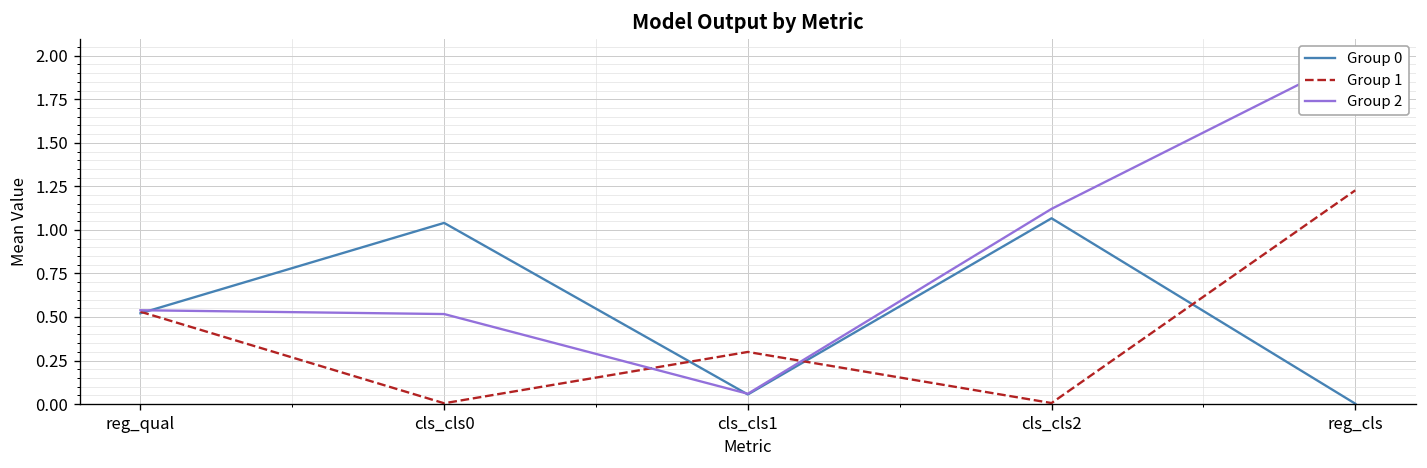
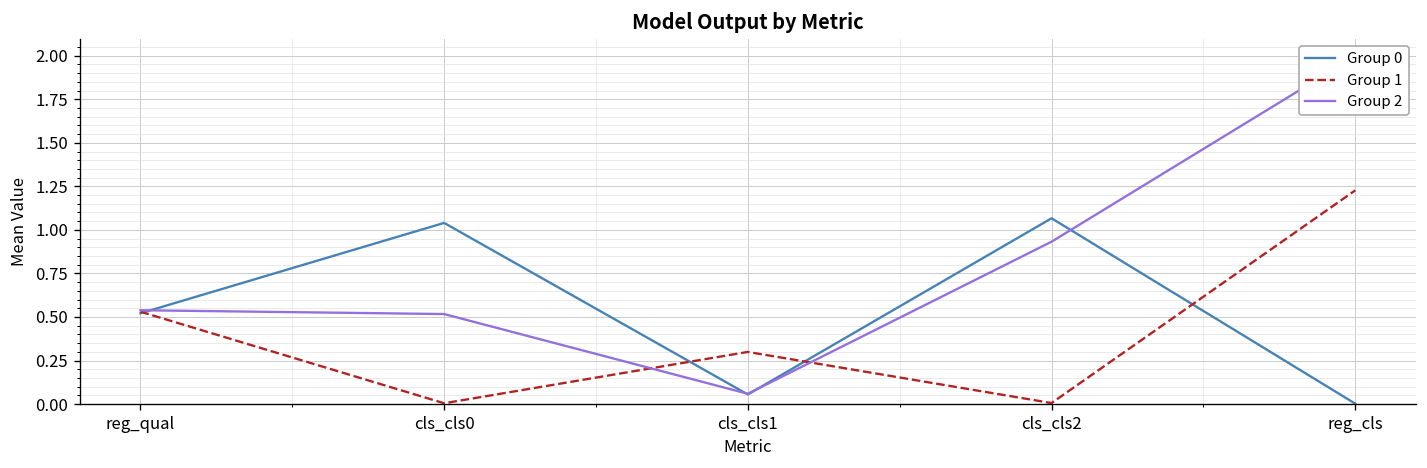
  {
    "Group 0": {
      "cls_cls0": 1.04,
      "cls_cls2": 1.07,
      "reg_cls": 0.00
    },
    "Group 1": {
      "cls_cls0": 0.00,
      "cls_cls1": 0.30,
      "cls_cls2": 0.01,
      "reg_cls": 1.23
    },
    "Group 2": {
      "cls_cls0": 0.52,
-     "cls_cls2": 1.12
+     "cls_cls2": 0.93
    }
  }
